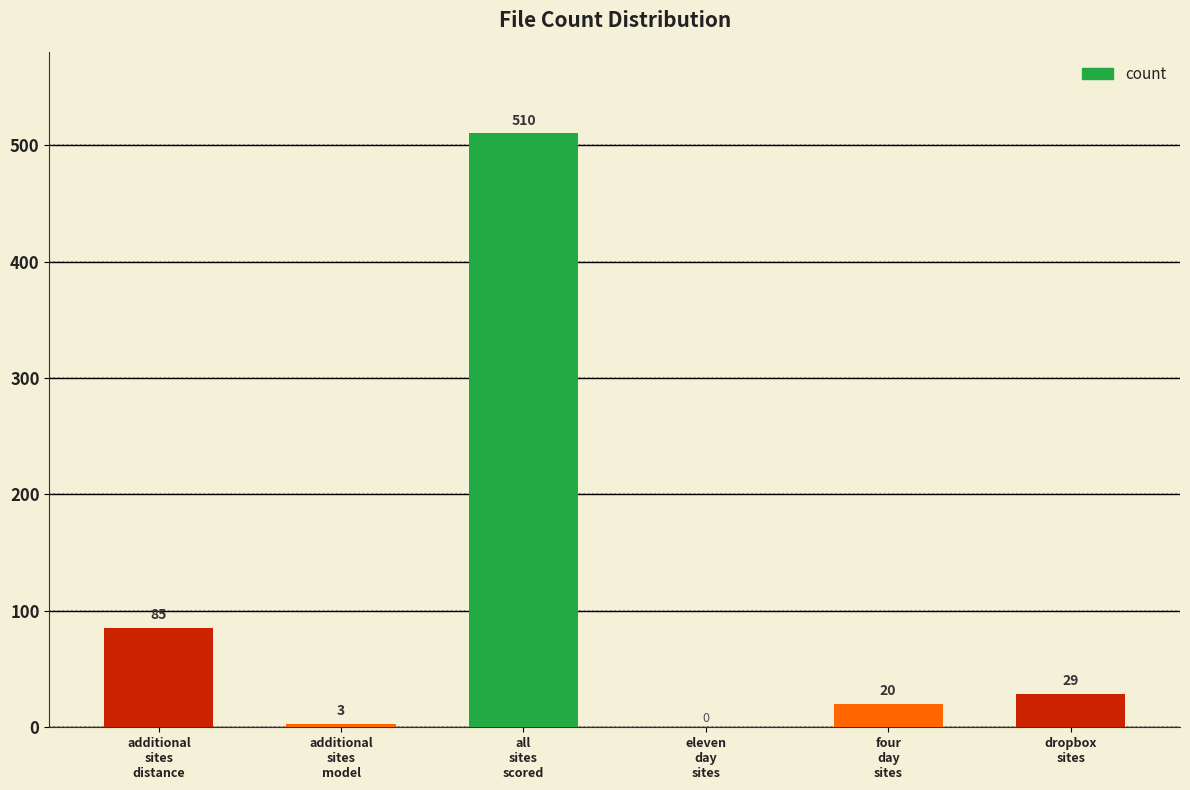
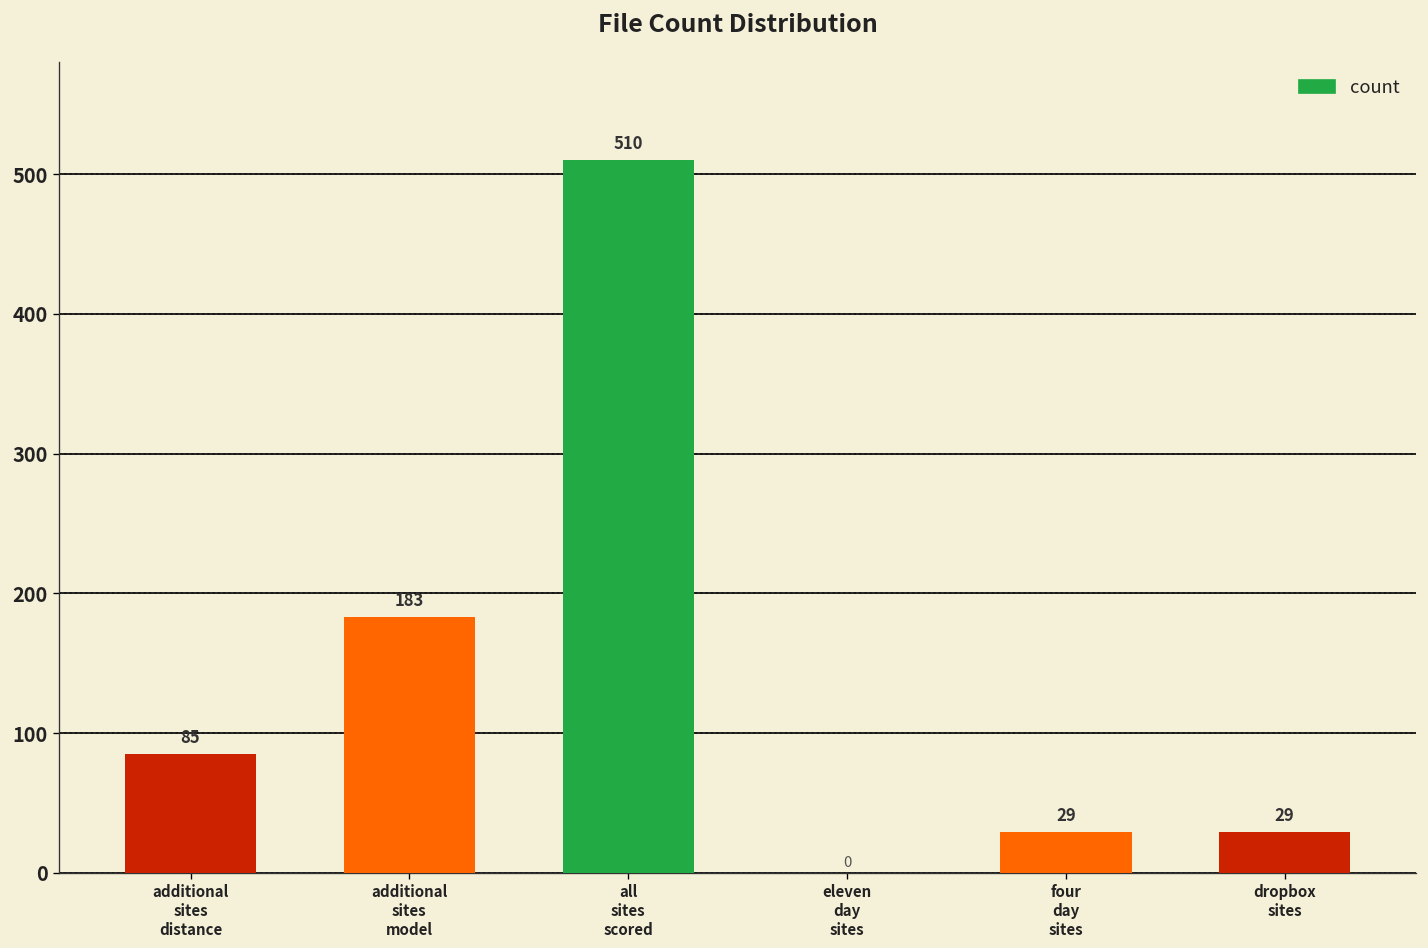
  {
    "additional sites distance": 85,
-   "additional sites model": 3,
+   "additional sites model": 183,
    "all sites scored": 510,
    "eleven day sites": 0,
-   "four day sites": 20,
+   "four day sites": 29,
    "dropbox sites": 29
  }
